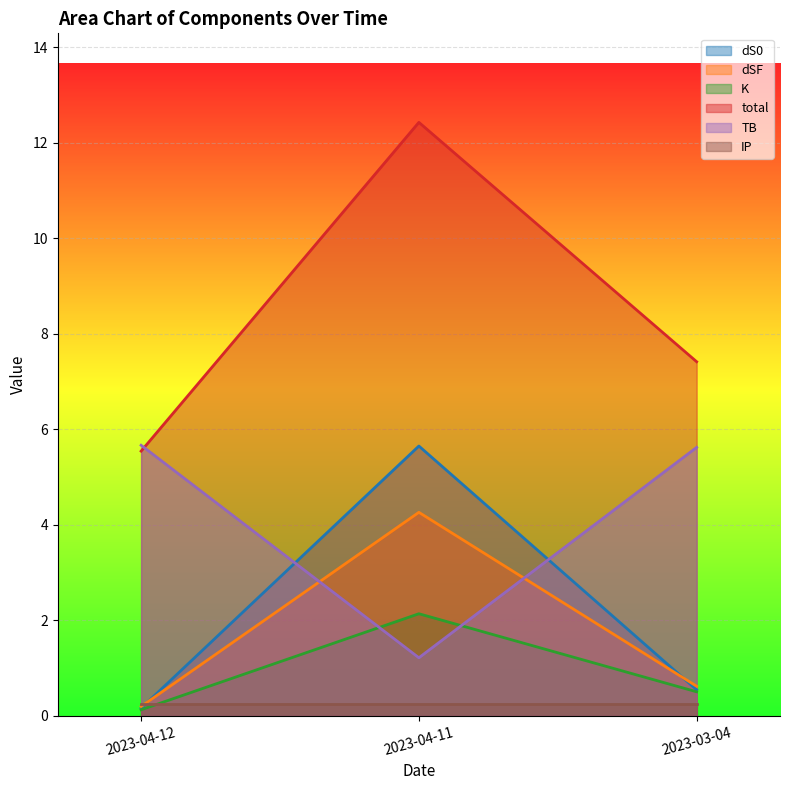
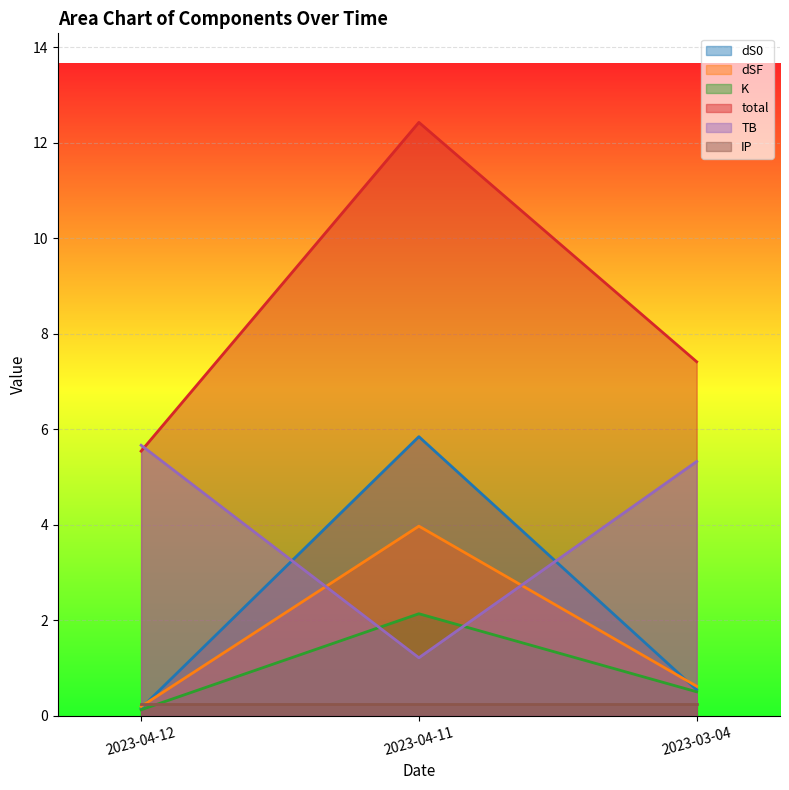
  {
    "dS0": {
-     "2023-04-11": 5.7
+     "2023-04-11": 5.8
    },
    "dSF": {
-     "2023-04-11": 4.3,
+     "2023-04-11": 4.0,
      "2023-03-04": 0.6
    },
    "K": {
      "2023-04-11": 2.1
    },
    "total": {
      "2023-04-12": 5.5,
      "2023-04-11": 12.4,
      "2023-03-04": 7.4
    },
    "TB": {
      "2023-04-12": 5.7,
      "2023-04-11": 1.2,
-     "2023-03-04": 5.6
+     "2023-03-04": 5.3
    },
    "IP": {
      "2023-04-11": 0.2,
      "2023-03-04": 0.2
    }
  }
